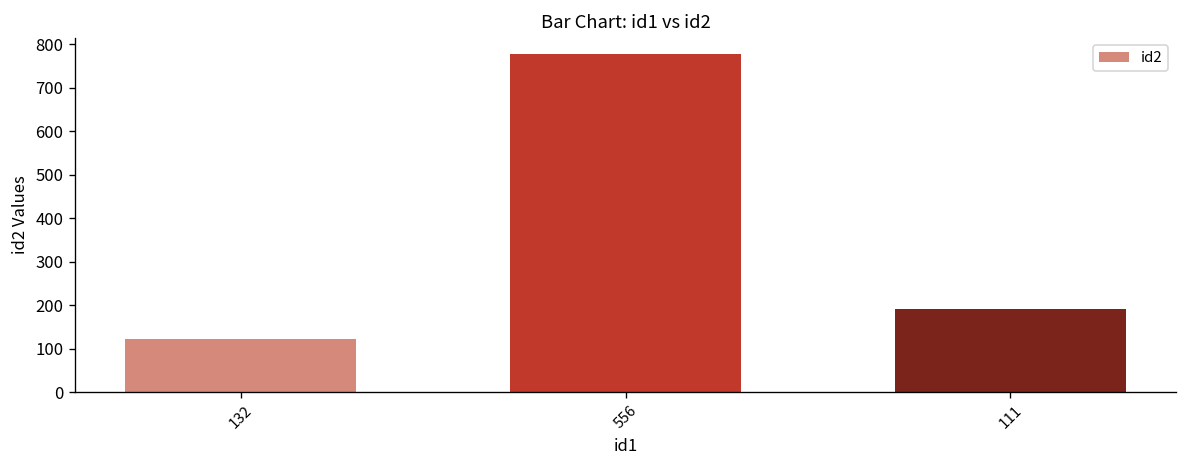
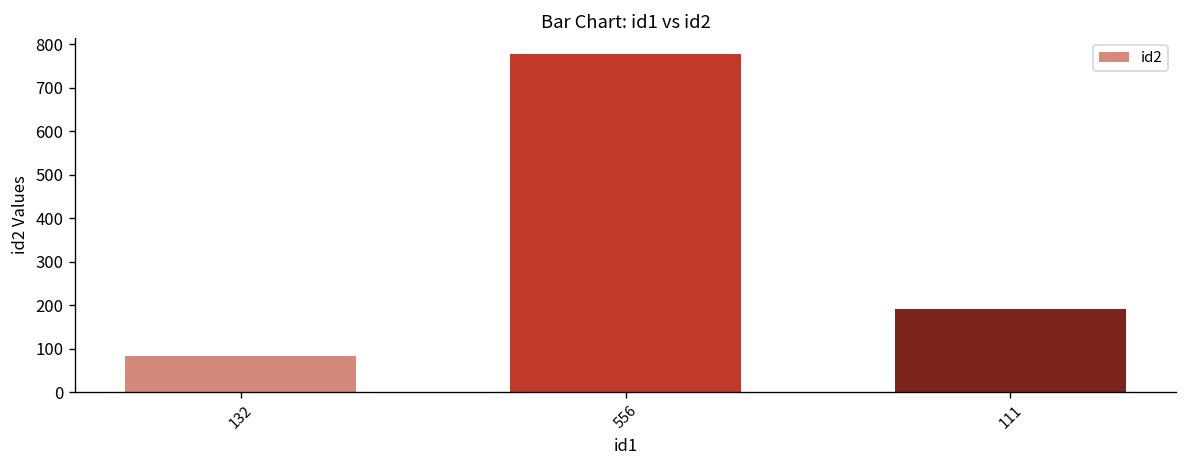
  {
-   "132": 120,
+   "132": 80,
    "556": 780,
    "111": 190
  }
